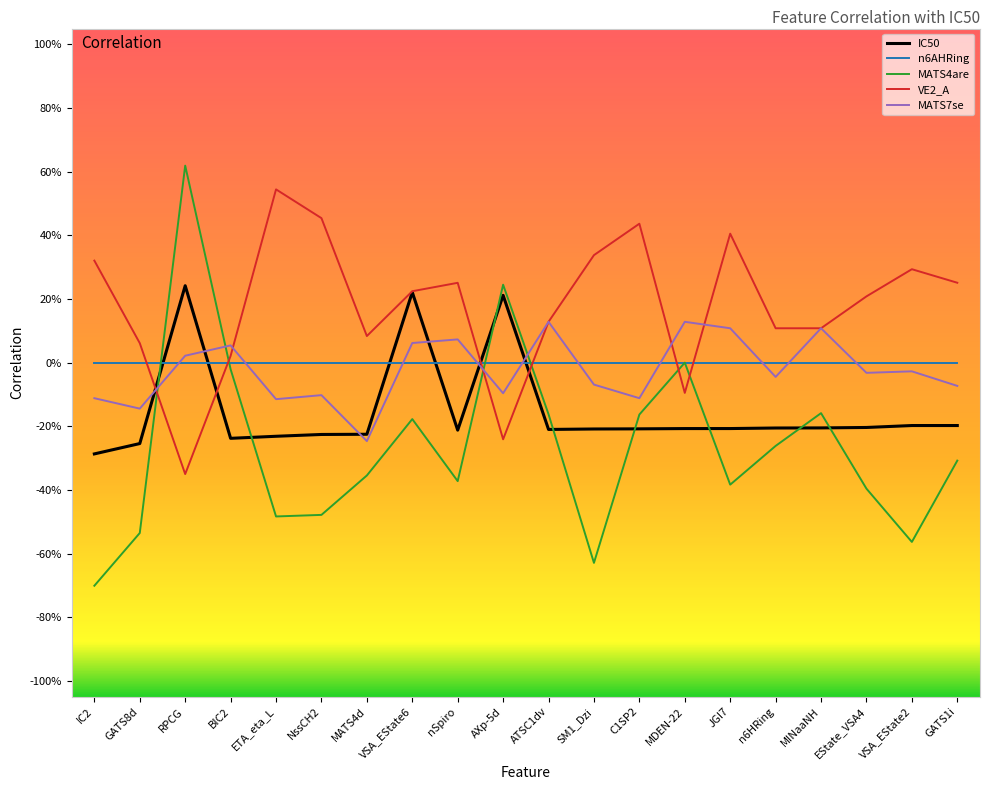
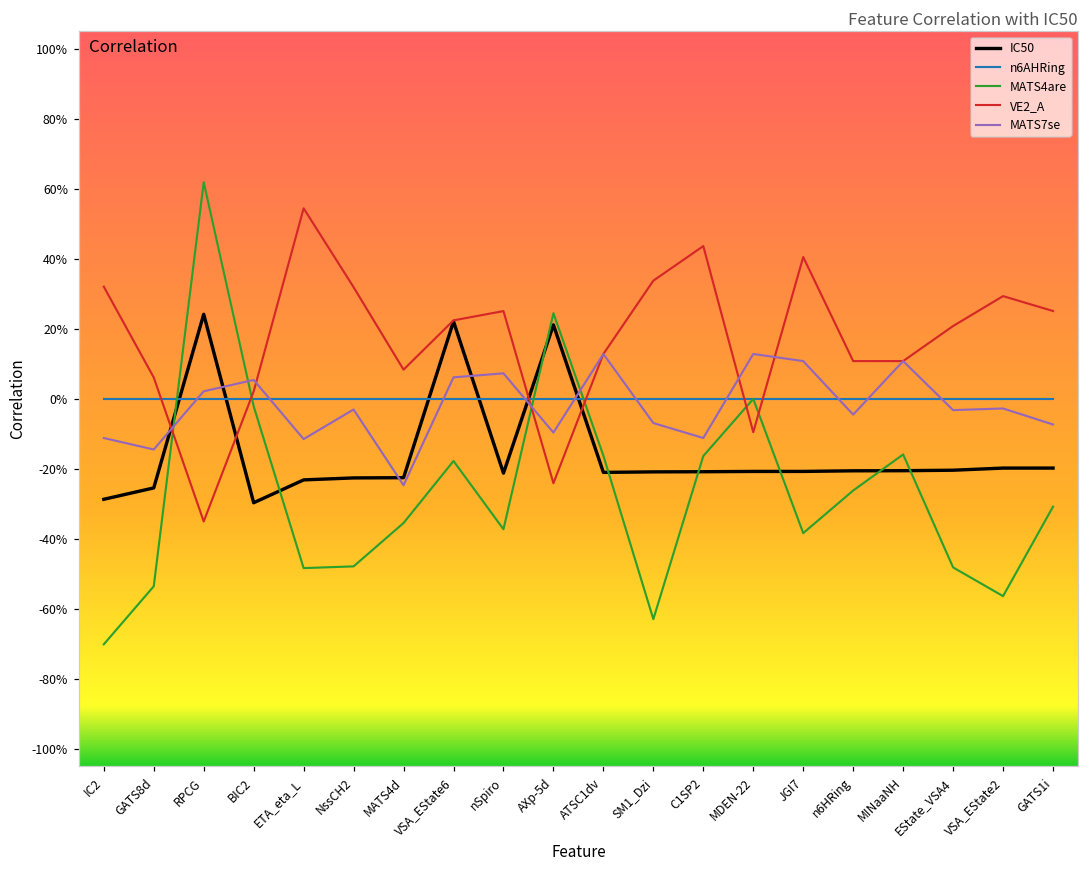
  {
    "IC50": {
      "IC2": "-29%",
      "GATS8d": "-25%",
      "RPCG": "24%",
-     "BIC2": "-24%",
+     "BIC2": "-30%",
      "ETA_eta_L": "-23%",
      "NssCH2": "-23%",
      "MATS4d": "-23%",
      "nSpiro": "-21%",
      "AXp-5d": "21%",
      "ATSC1dv": "-21%",
      "SM1_Dzi": "-21%",
      "C1SP2": "-21%",
      "MDEN-22": "-21%",
      "JGI7": "-21%",
      "n6HRing": "-21%",
      "MINaaNH": "-21%",
      "EState_VSA4": "-20%",
      "VSA_EState2": "-20%",
      "GATS1i": "-20%"
    },
    "n6AHRing": {
      "IC2": "0%",
      "GATS8d": "0%",
      "RPCG": "0%",
      "BIC2": "0%",
      "ETA_eta_L": "0%",
      "NssCH2": "0%",
      "MATS4d": "0%",
      "VSA_EState6": "0%",
      "nSpiro": "0%",
      "AXp-5d": "0%",
      "ATSC1dv": "0%",
      "SM1_Dzi": "0%",
      "C1SP2": "0%",
      "JGI7": "0%",
      "n6HRing": "0%",
      "MINaaNH": "0%",
      "EState_VSA4": "0%",
      "VSA_EState2": "0%",
      "GATS1i": "0%"
    },
    "MATS4are": {
      "IC2": "-70%",
      "GATS8d": "-54%",
      "RPCG": "62%",
      "BIC2": "-2%",
      "ETA_eta_L": "-48%",
      "NssCH2": "-48%",
      "MATS4d": "-35%",
      "VSA_EState6": "-18%",
      "nSpiro": "-37%",
      "AXp-5d": "24%",
      "ATSC1dv": "-16%",
      "SM1_Dzi": "-63%",
      "C1SP2": "-16%",
      "JGI7": "-38%",
      "n6HRing": "-26%",
      "MINaaNH": "-16%",
-     "EState_VSA4": "-40%",
+     "EState_VSA4": "-48%",
      "VSA_EState2": "-56%",
      "GATS1i": "-31%"
    },
    "VE2_A": {
      "IC2": "32%",
      "GATS8d": "6%",
      "RPCG": "-35%",
      "BIC2": "2%",
      "ETA_eta_L": "54%",
-     "NssCH2": "45%",
+     "NssCH2": "32%",
      "MATS4d": "8%",
      "nSpiro": "25%",
      "AXp-5d": "-24%",
      "SM1_Dzi": "34%",
      "C1SP2": "44%",
      "MDEN-22": "-10%",
      "JGI7": "41%",
      "n6HRing": "11%",
      "EState_VSA4": "21%",
      "VSA_EState2": "29%",
      "GATS1i": "25%"
    },
    "MATS7se": {
      "IC2": "-11%",
      "GATS8d": "-14%",
      "RPCG": "2%",
      "BIC2": "5%",
      "ETA_eta_L": "-11%",
-     "NssCH2": "-10%",
+     "NssCH2": "-3%",
      "MATS4d": "-25%",
      "VSA_EState6": "6%",
      "nSpiro": "7%",
      "AXp-5d": "-10%",
      "SM1_Dzi": "-7%",
      "C1SP2": "-11%",
      "MDEN-22": "13%",
      "JGI7": "11%",
      "n6HRing": "-4%",
      "EState_VSA4": "-3%",
      "VSA_EState2": "-3%",
      "GATS1i": "-7%"
    }
  }
